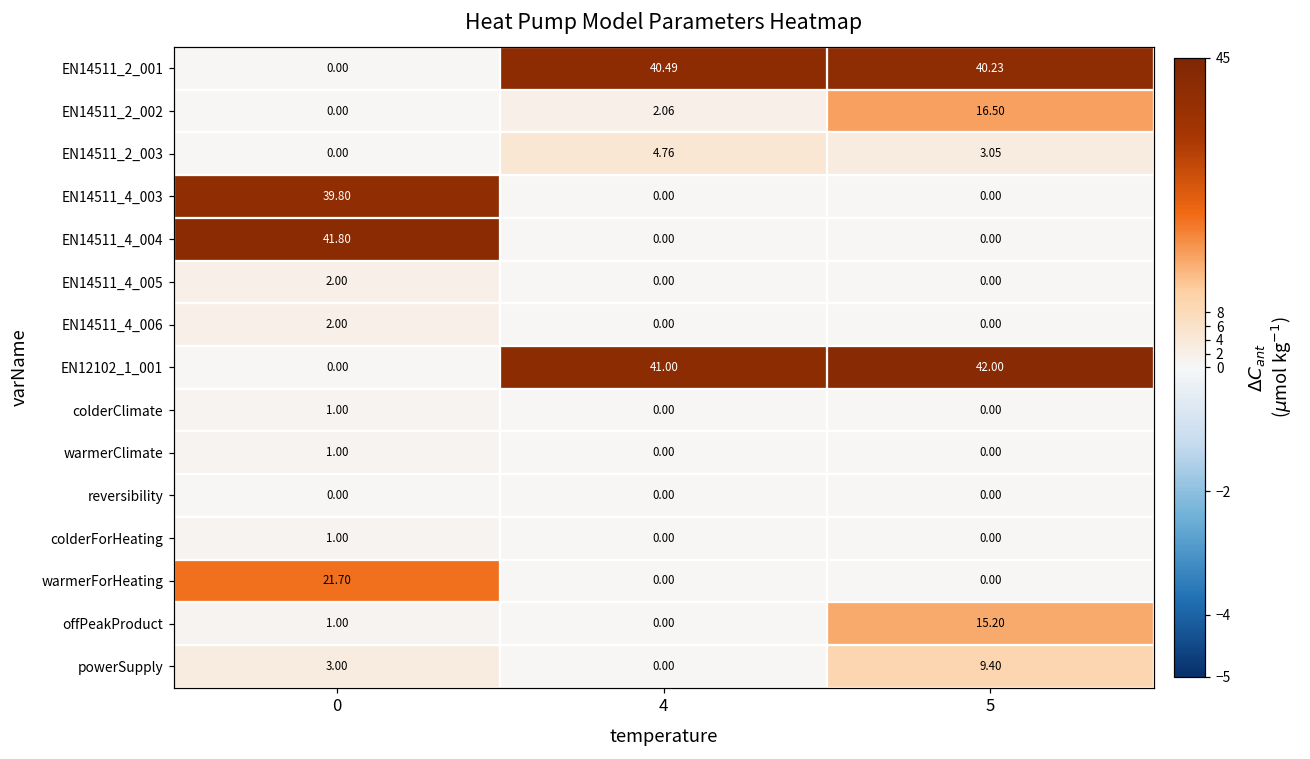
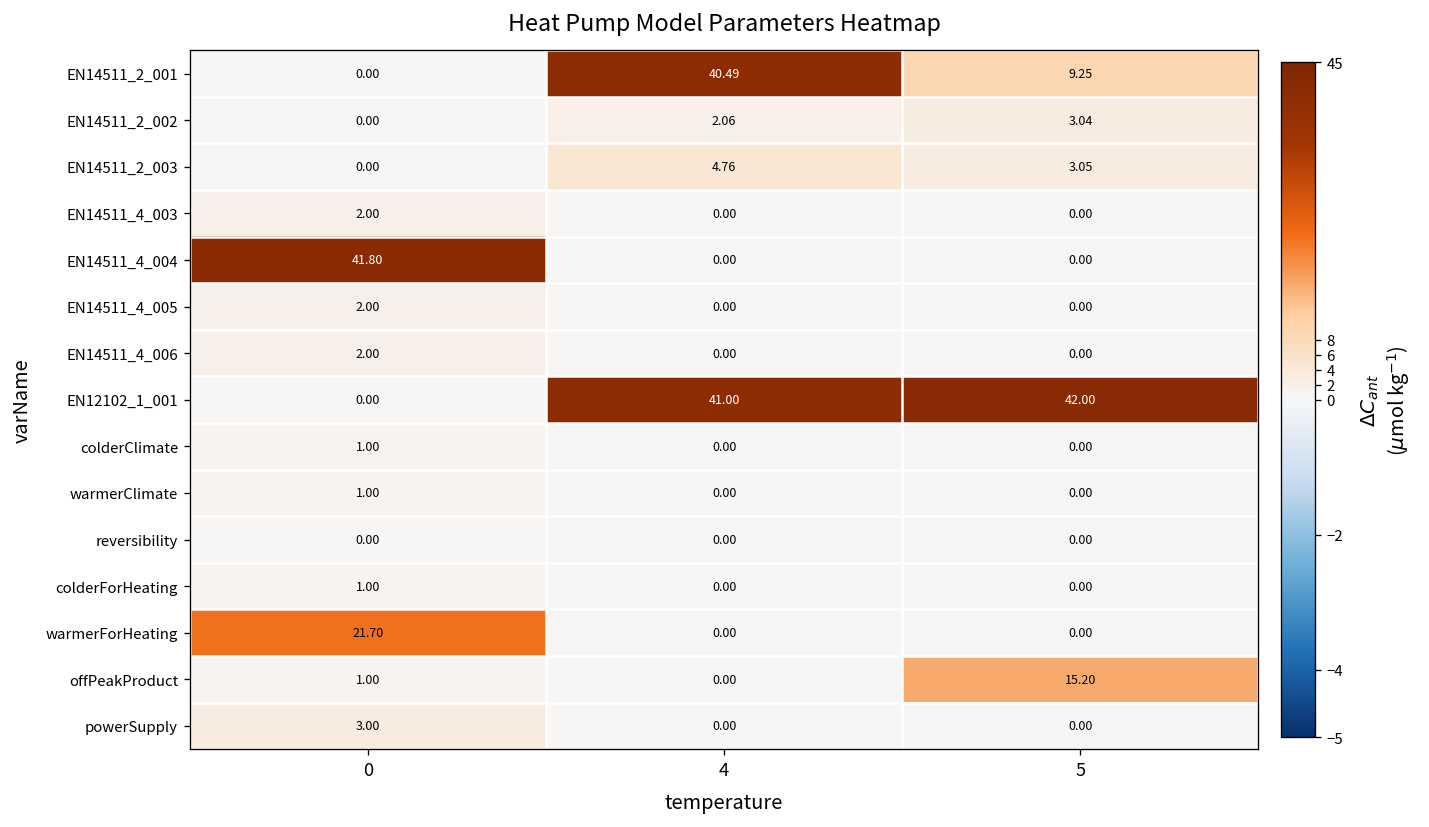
  {
    "EN14511_2_001": {
      "0": 0.00,
      "4": 40.49,
-     "5": 40.23
+     "5": 9.25
    },
    "EN14511_2_002": {
      "0": 0.00,
      "4": 2.06,
-     "5": 16.50
+     "5": 3.04
    },
    "EN14511_2_003": {
      "0": 0.00,
      "4": 4.76,
      "5": 3.05
    },
    "EN14511_4_003": {
-     "0": 39.80,
+     "0": 2.00,
      "4": 0.00,
      "5": 0.00
    },
    "EN14511_4_004": {
      "0": 41.80,
      "4": 0.00,
      "5": 0.00
    },
    "EN14511_4_005": {
      "0": 2.00,
      "4": 0.00,
      "5": 0.00
    },
    "EN14511_4_006": {
      "0": 2.00,
      "4": 0.00,
      "5": 0.00
    },
    "EN12102_1_001": {
      "0": 0.00,
      "4": 41.00,
      "5": 42.00
    },
    "colderClimate": {
      "0": 1.00,
      "4": 0.00,
      "5": 0.00
    },
    "warmerClimate": {
      "0": 1.00,
      "4": 0.00,
      "5": 0.00
    },
    "reversibility": {
      "0": 0.00,
      "4": 0.00,
      "5": 0.00
    },
    "colderForHeating": {
      "0": 1.00,
      "4": 0.00,
      "5": 0.00
    },
    "warmerForHeating": {
      "0": 21.70,
      "4": 0.00,
      "5": 0.00
    },
    "offPeakProduct": {
      "0": 1.00,
      "4": 0.00,
      "5": 15.20
    },
    "powerSupply": {
      "0": 3.00,
      "4": 0.00,
-     "5": 9.40
+     "5": 0.00
    }
  }
